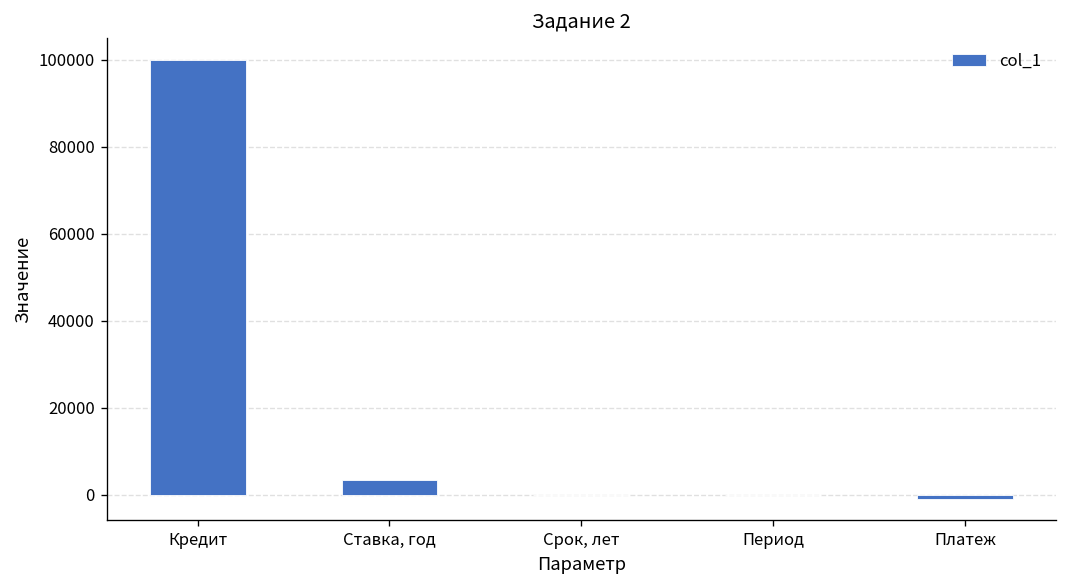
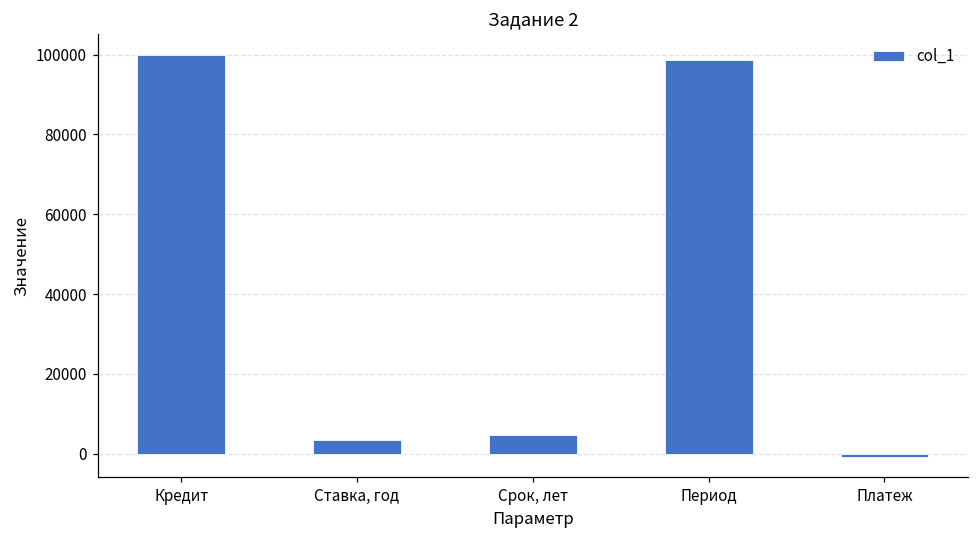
  {
    "Кредит": 100000,
    "Ставка, год": 3000,
-   "Срок, лет": 0,
-   "Период": 0,
+   "Срок, лет": 5000,
+   "Период": 99000,
    "Платеж": -1000
  }
